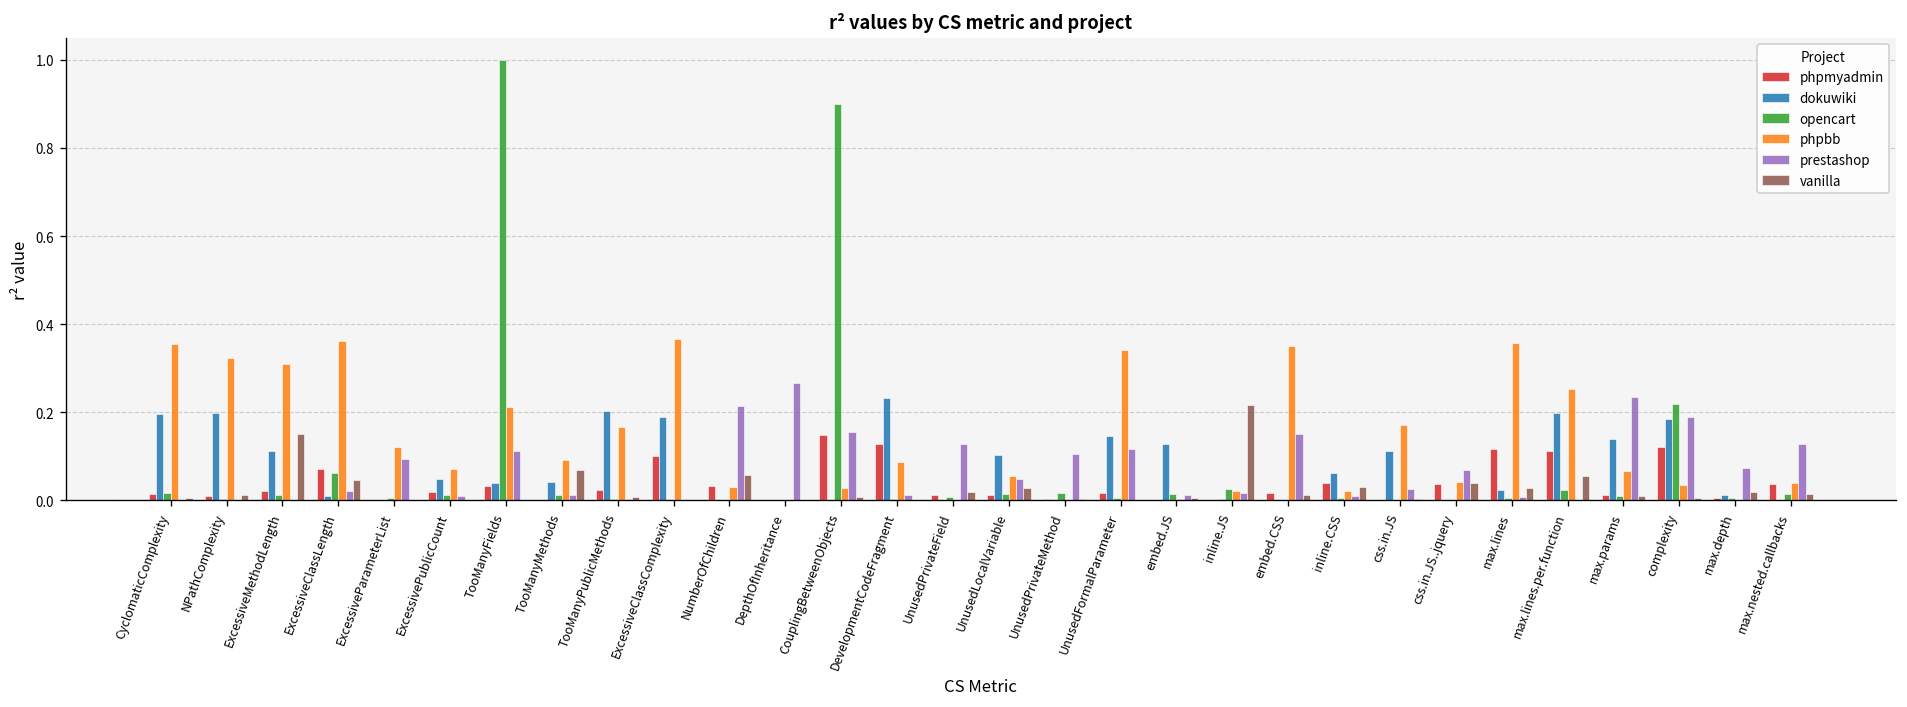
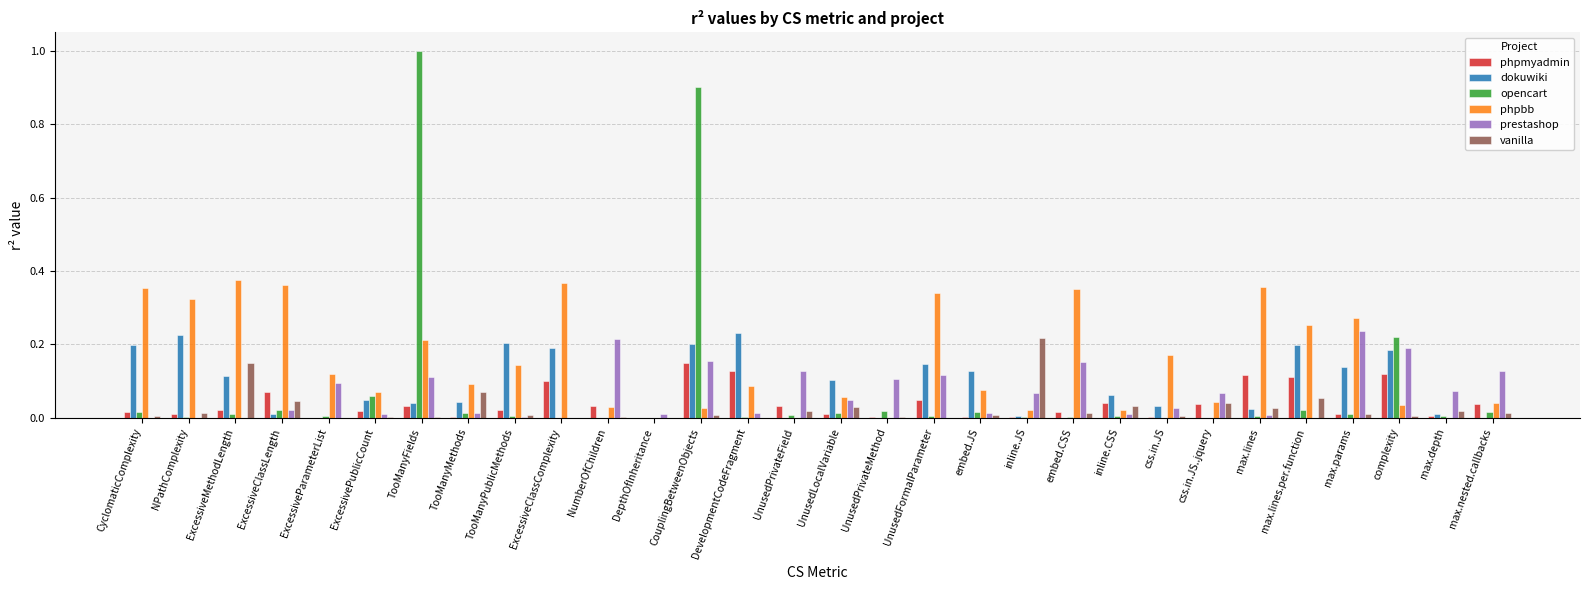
  {
    "phpmyadmin": {
      "CyclomaticComplexity": 0.02,
      "NPathComplexity": 0.01,
      "ExcessiveMethodLength": 0.02,
      "ExcessiveClassLength": 0.07,
      "ExcessivePublicCount": 0.02,
      "TooManyFields": 0.03,
      "TooManyPublicMethods": 0.02,
      "ExcessiveClassComplexity": 0.10,
      "NumberOfChildren": 0.03,
      "DepthOfInheritance": 0.00,
      "CouplingBetweenObjects": 0.15,
      "DevelopmentCodeFragment": 0.13,
-     "UnusedPrivateField": 0.01,
+     "UnusedPrivateField": 0.03,
      "UnusedLocalVariable": 0.01,
-     "UnusedFormalParameter": 0.02,
+     "UnusedFormalParameter": 0.05,
      "embed.CSS": 0.02,
      "inline.CSS": 0.04,
      "css.in.JS..jquery": 0.04,
      "max.lines": 0.12,
      "max.lines.per.function": 0.11,
      "max.params": 0.01,
      "complexity": 0.12,
      "max.nested.callbacks": 0.04
    },
    "dokuwiki": {
      "CyclomaticComplexity": 0.20,
-     "NPathComplexity": 0.20,
+     "NPathComplexity": 0.22,
      "ExcessiveMethodLength": 0.11,
      "ExcessiveClassLength": 0.01,
      "ExcessiveParameterList": 0.00,
      "ExcessivePublicCount": 0.05,
      "TooManyFields": 0.04,
      "TooManyMethods": 0.04,
      "TooManyPublicMethods": 0.20,
      "ExcessiveClassComplexity": 0.19,
      "NumberOfChildren": 0.00,
      "DepthOfInheritance": 0.00,
-     "CouplingBetweenObjects": 0.0,
+     "CouplingBetweenObjects": 0.2,
      "DevelopmentCodeFragment": 0.23,
      "UnusedPrivateField": 0.00,
      "UnusedLocalVariable": 0.10,
      "UnusedPrivateMethod": 0.00,
      "UnusedFormalParameter": 0.15,
      "embed.JS": 0.13,
      "embed.CSS": 0.00,
      "inline.CSS": 0.06,
-     "css.in.JS": 0.11,
+     "css.in.JS": 0.03,
      "max.lines": 0.02,
      "max.lines.per.function": 0.20,
      "max.params": 0.14,
      "complexity": 0.18,
      "max.depth": 0.01,
      "max.nested.callbacks": 0.00
    },
    "opencart": {
      "CyclomaticComplexity": 0.02,
      "ExcessiveMethodLength": 0.01,
-     "ExcessiveClassLength": 0.06,
-     "ExcessivePublicCount": 0.01,
+     "ExcessiveClassLength": 0.02,
+     "ExcessivePublicCount": 0.06,
      "TooManyFields": 1.00,
      "TooManyMethods": 0.01,
      "NumberOfChildren": 0.00,
      "DepthOfInheritance": 0.00,
      "CouplingBetweenObjects": 0.90,
      "UnusedPrivateField": 0.01,
      "UnusedLocalVariable": 0.01,
      "UnusedPrivateMethod": 0.02,
      "embed.JS": 0.02,
-     "inline.JS": 0.03,
+     "inline.JS": 0.00,
      "max.lines.per.function": 0.02,
      "max.params": 0.01,
      "complexity": 0.22,
      "max.nested.callbacks": 0.02
    },
    "phpbb": {
      "CyclomaticComplexity": 0.35,
      "NPathComplexity": 0.32,
-     "ExcessiveMethodLength": 0.31,
+     "ExcessiveMethodLength": 0.37,
      "ExcessiveClassLength": 0.36,
      "ExcessiveParameterList": 0.12,
      "ExcessivePublicCount": 0.07,
      "TooManyFields": 0.21,
      "TooManyMethods": 0.09,
-     "TooManyPublicMethods": 0.17,
+     "TooManyPublicMethods": 0.15,
      "ExcessiveClassComplexity": 0.37,
      "NumberOfChildren": 0.03,
      "DepthOfInheritance": 0.00,
      "CouplingBetweenObjects": 0.03,
      "DevelopmentCodeFragment": 0.09,
      "UnusedPrivateField": 0.00,
      "UnusedLocalVariable": 0.06,
      "UnusedPrivateMethod": 0.00,
      "UnusedFormalParameter": 0.34,
-     "embed.JS": 0.00,
+     "embed.JS": 0.08,
      "inline.JS": 0.02,
      "embed.CSS": 0.35,
      "inline.CSS": 0.02,
      "css.in.JS": 0.17,
      "css.in.JS..jquery": 0.04,
      "max.lines": 0.36,
      "max.lines.per.function": 0.25,
-     "max.params": 0.07,
+     "max.params": 0.27,
      "complexity": 0.03,
      "max.depth": 0.00,
      "max.nested.callbacks": 0.04
    },
    "prestashop": {
      "ExcessiveClassLength": 0.02,
      "ExcessiveParameterList": 0.09,
      "ExcessivePublicCount": 0.01,
      "TooManyFields": 0.11,
      "TooManyMethods": 0.01,
      "NumberOfChildren": 0.21,
-     "DepthOfInheritance": 0.27,
+     "DepthOfInheritance": 0.01,
      "CouplingBetweenObjects": 0.16,
      "DevelopmentCodeFragment": 0.01,
      "UnusedPrivateField": 0.13,
      "UnusedLocalVariable": 0.05,
      "UnusedPrivateMethod": 0.11,
      "UnusedFormalParameter": 0.12,
      "embed.JS": 0.01,
-     "inline.JS": 0.02,
+     "inline.JS": 0.07,
      "embed.CSS": 0.15,
      "inline.CSS": 0.01,
      "css.in.JS": 0.03,
      "css.in.JS..jquery": 0.07,
      "max.params": 0.24,
      "complexity": 0.19,
      "max.depth": 0.07,
      "max.nested.callbacks": 0.13
    },
    "vanilla": {
      "NPathComplexity": 0.01,
      "ExcessiveMethodLength": 0.15,
      "ExcessiveClassLength": 0.05,
      "ExcessiveParameterList": 0.00,
      "TooManyMethods": 0.07,
      "TooManyPublicMethods": 0.01,
-     "NumberOfChildren": 0.06,
+     "NumberOfChildren": 0.00,
      "DepthOfInheritance": 0.00,
      "CouplingBetweenObjects": 0.01,
      "UnusedPrivateField": 0.02,
      "UnusedLocalVariable": 0.03,
      "inline.JS": 0.22,
      "embed.CSS": 0.01,
      "inline.CSS": 0.03,
      "css.in.JS..jquery": 0.04,
      "max.lines": 0.03,
      "max.lines.per.function": 0.05,
      "max.params": 0.01,
      "max.depth": 0.02,
      "max.nested.callbacks": 0.01
    }
  }
